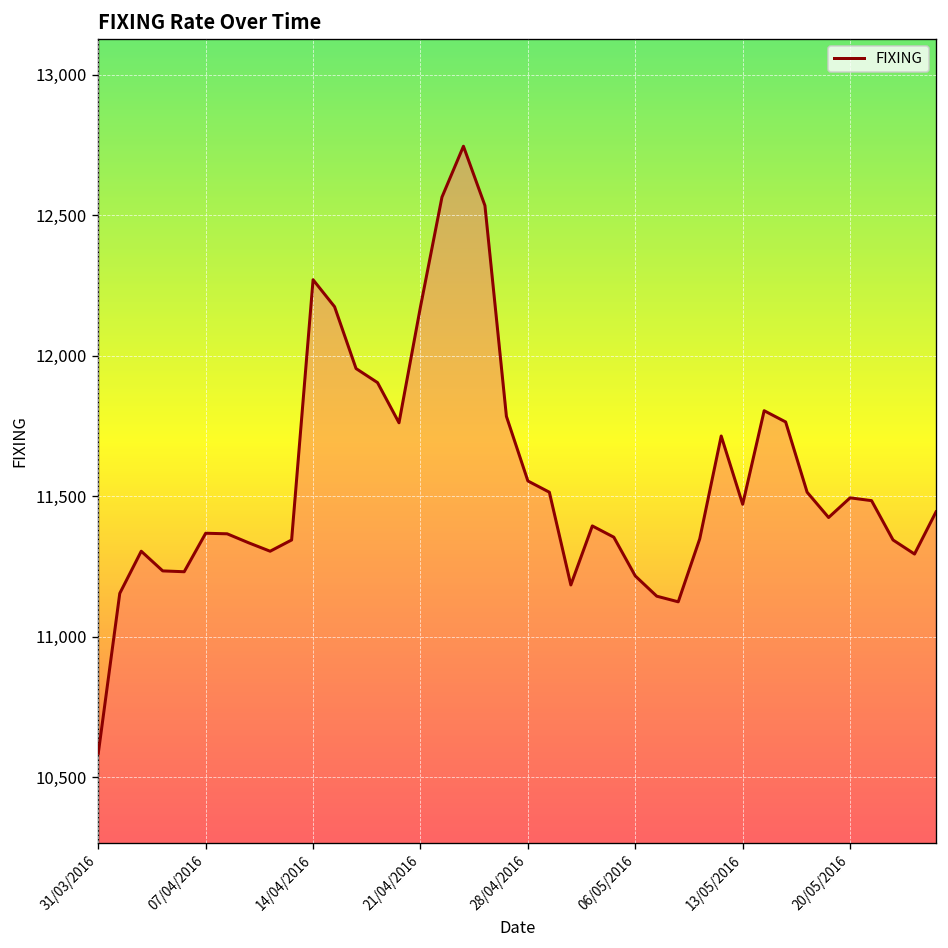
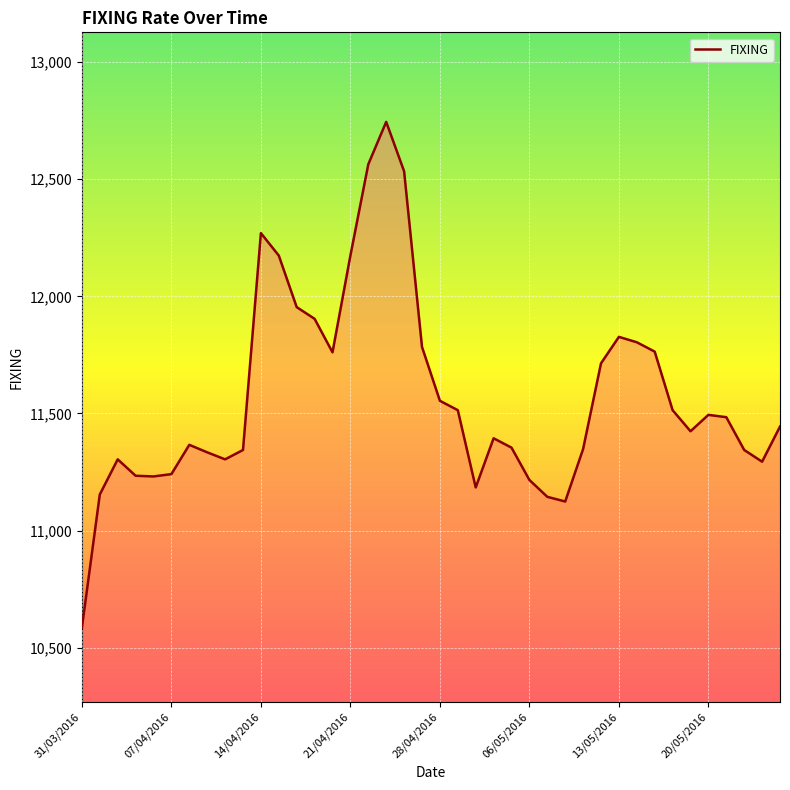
  {
    "31/03/2016": "10,590",
-   "07/04/2016": "11,370",
+   "07/04/2016": "11,240",
    "14/04/2016": "12,270",
    "21/04/2016": "12,170",
    "28/04/2016": "11,550",
    "06/05/2016": "11,220",
-   "13/05/2016": "11,470",
+   "13/05/2016": "11,830",
    "20/05/2016": "11,490"
  }
